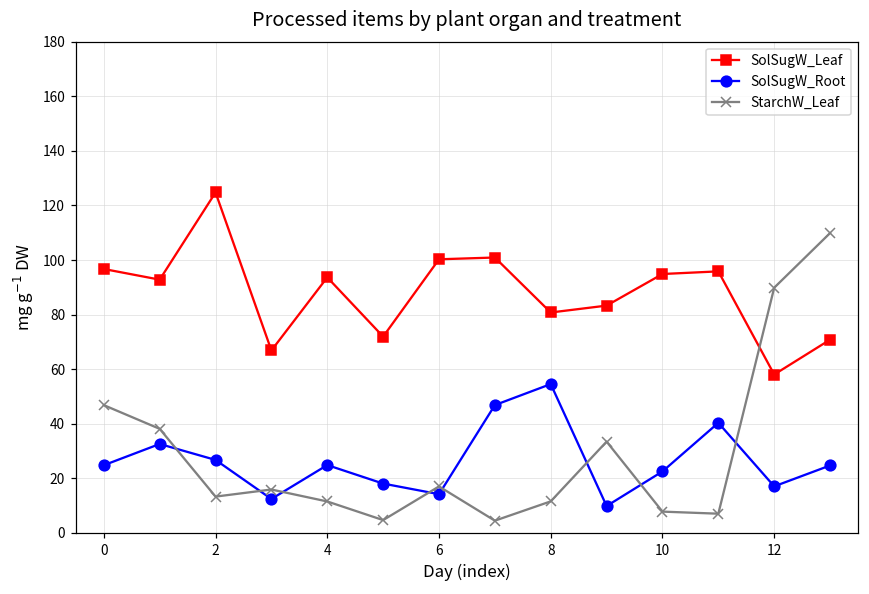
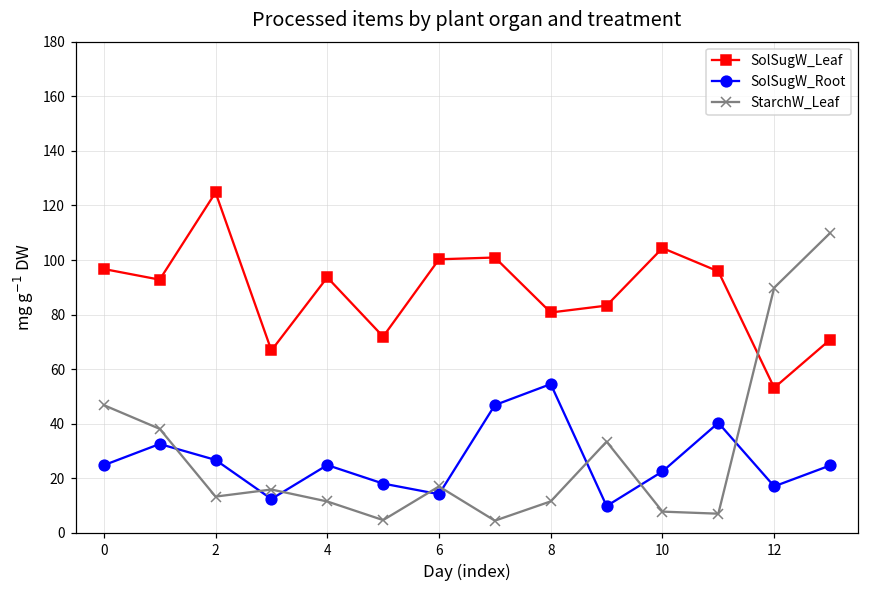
  {
    "SolSugW_Leaf": {
      "0": 97,
      "2": 125,
      "4": 94,
      "6": 100,
      "8": 81,
-     "10": 95,
-     "12": 58
+     "10": 104,
+     "12": 53
    },
    "SolSugW_Root": {
      "0": 25,
      "2": 27,
      "4": 25,
      "6": 14,
      "8": 55,
      "10": 23,
      "12": 17
    },
    "StarchW_Leaf": {
      "0": 47,
      "2": 13,
      "4": 12,
      "6": 17,
      "8": 12,
      "10": 8,
      "12": 90
    }
  }
